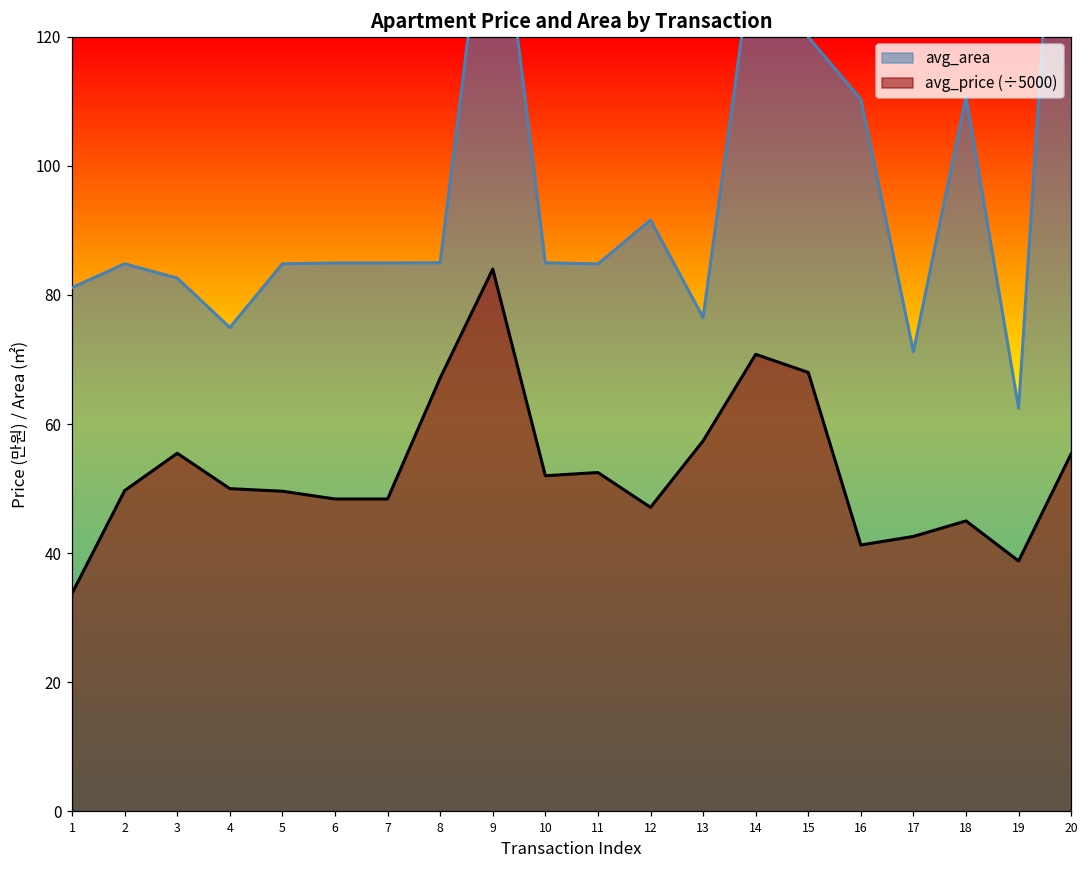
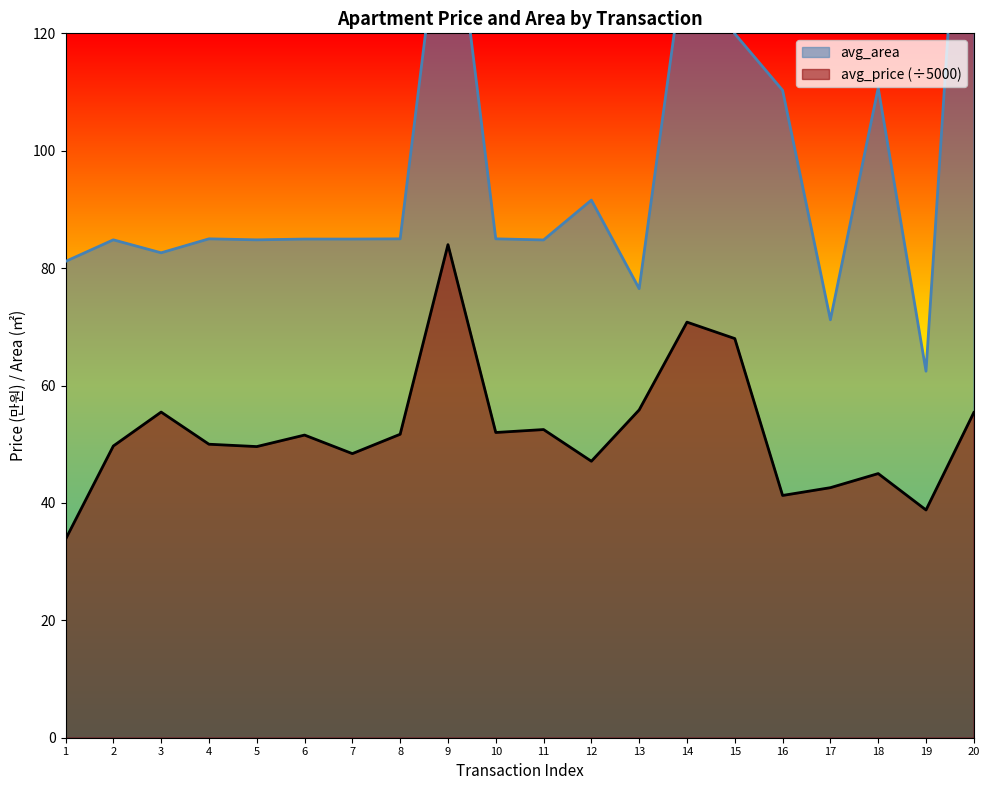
  {
    "avg_area": {
      "1": 81,
      "2": 85,
      "3": 83,
-     "4": 75,
+     "4": 85,
      "5": 85,
      "6": 85,
      "7": 85,
      "8": 85,
      "10": 85,
      "11": 85,
      "12": 92,
      "13": 77,
      "15": 120,
      "16": 110,
      "17": 71,
      "18": 111,
      "19": 62
    },
    "avg_price (÷5000)": {
      "1": 34,
      "2": 50,
      "3": 55,
      "4": 50,
      "5": 50,
-     "6": 48,
+     "6": 52,
      "7": 48,
-     "8": 67,
+     "8": 52,
      "9": 84,
      "10": 52,
      "11": 53,
      "12": 47,
-     "13": 57,
+     "13": 56,
      "14": 71,
      "15": 68,
      "16": 41,
      "17": 43,
      "18": 45,
      "19": 39,
      "20": 55
    }
  }
